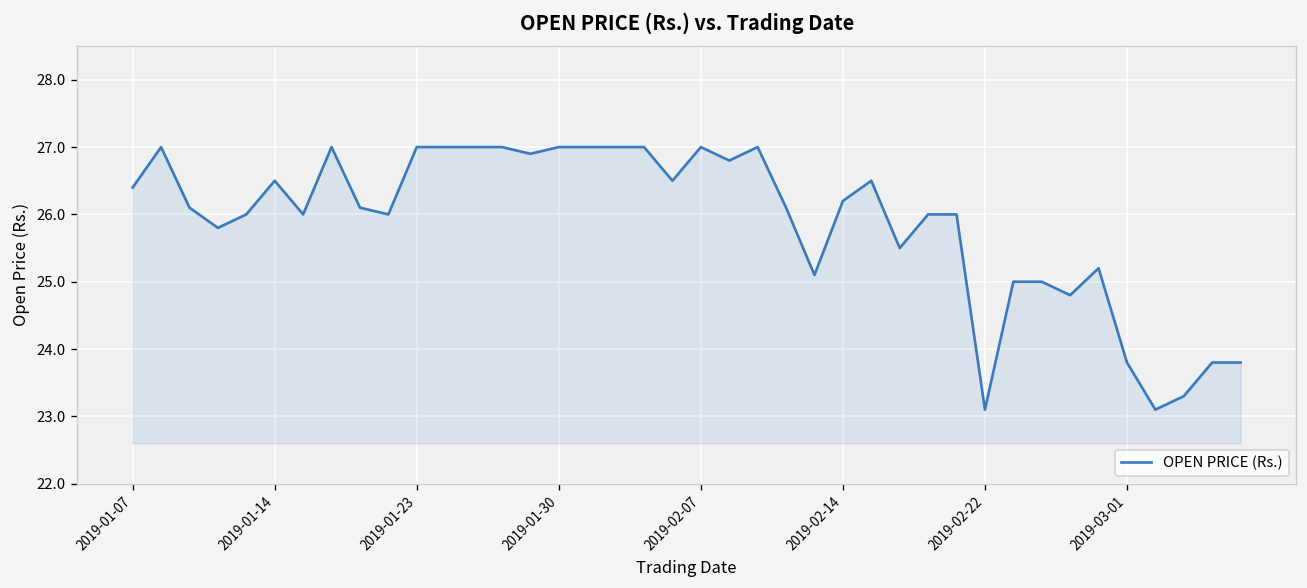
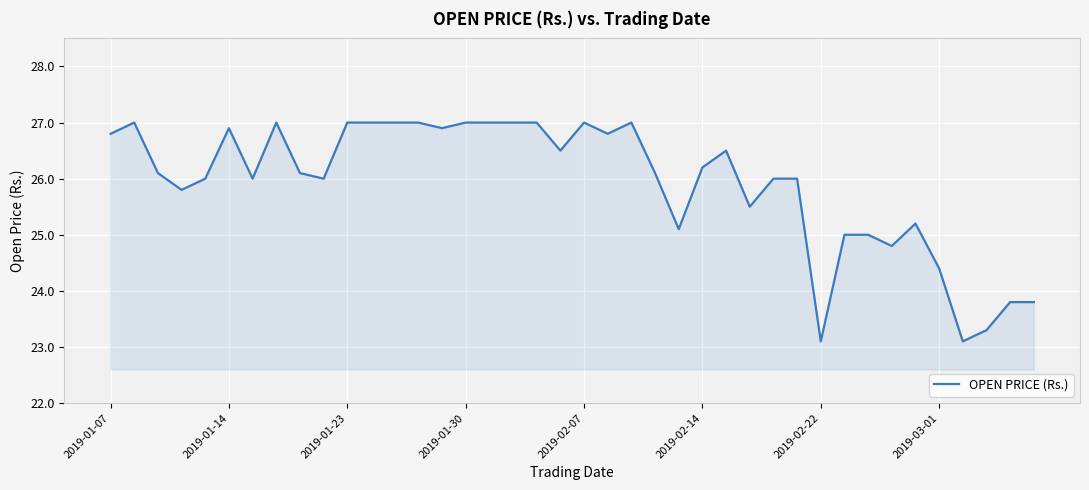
  {
-   "2019-01-07": 26.4,
-   "2019-01-14": 26.5,
+   "2019-01-07": 26.8,
+   "2019-01-14": 26.9,
    "2019-01-23": 27.0,
    "2019-01-30": 27.0,
    "2019-02-07": 27.0,
    "2019-02-14": 26.2,
    "2019-02-22": 23.1,
-   "2019-03-01": 23.8
+   "2019-03-01": 24.4
  }
